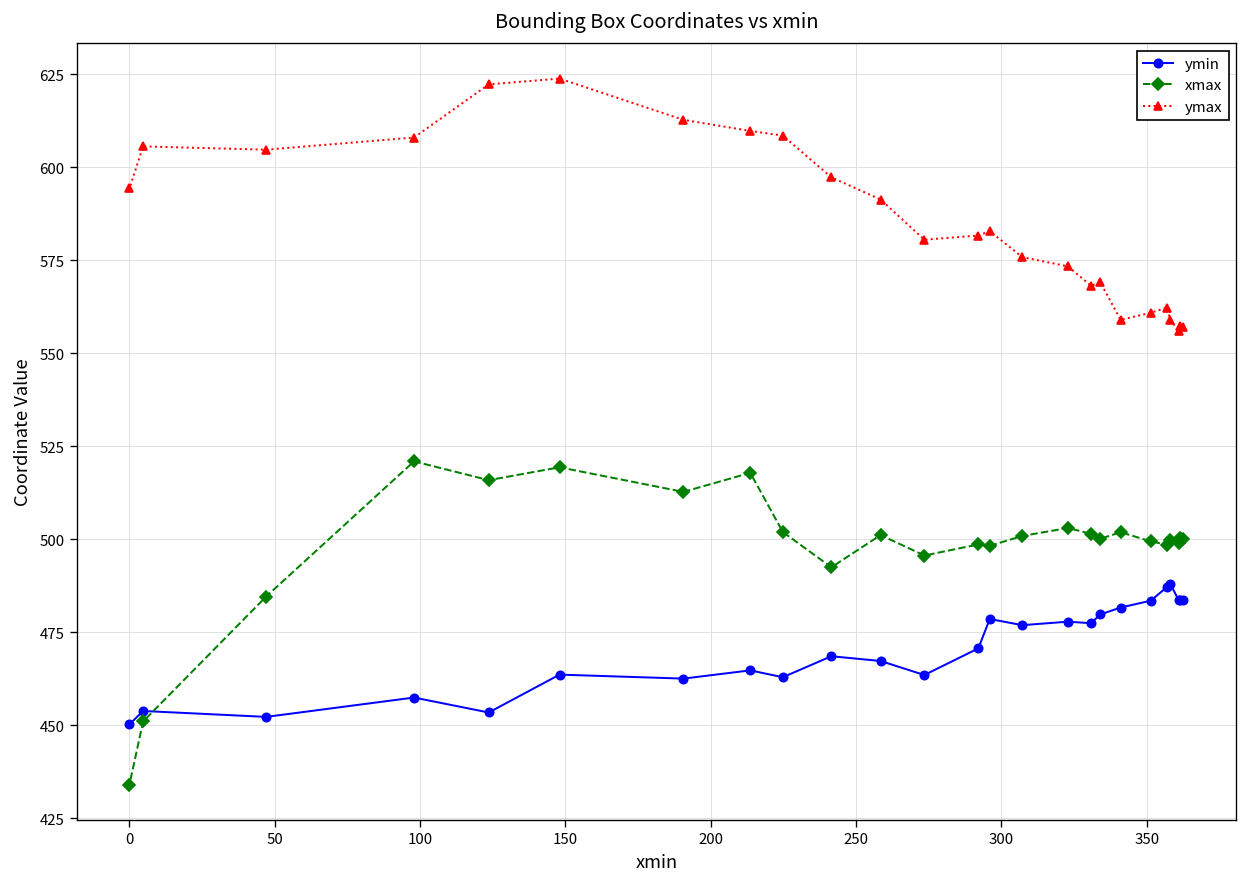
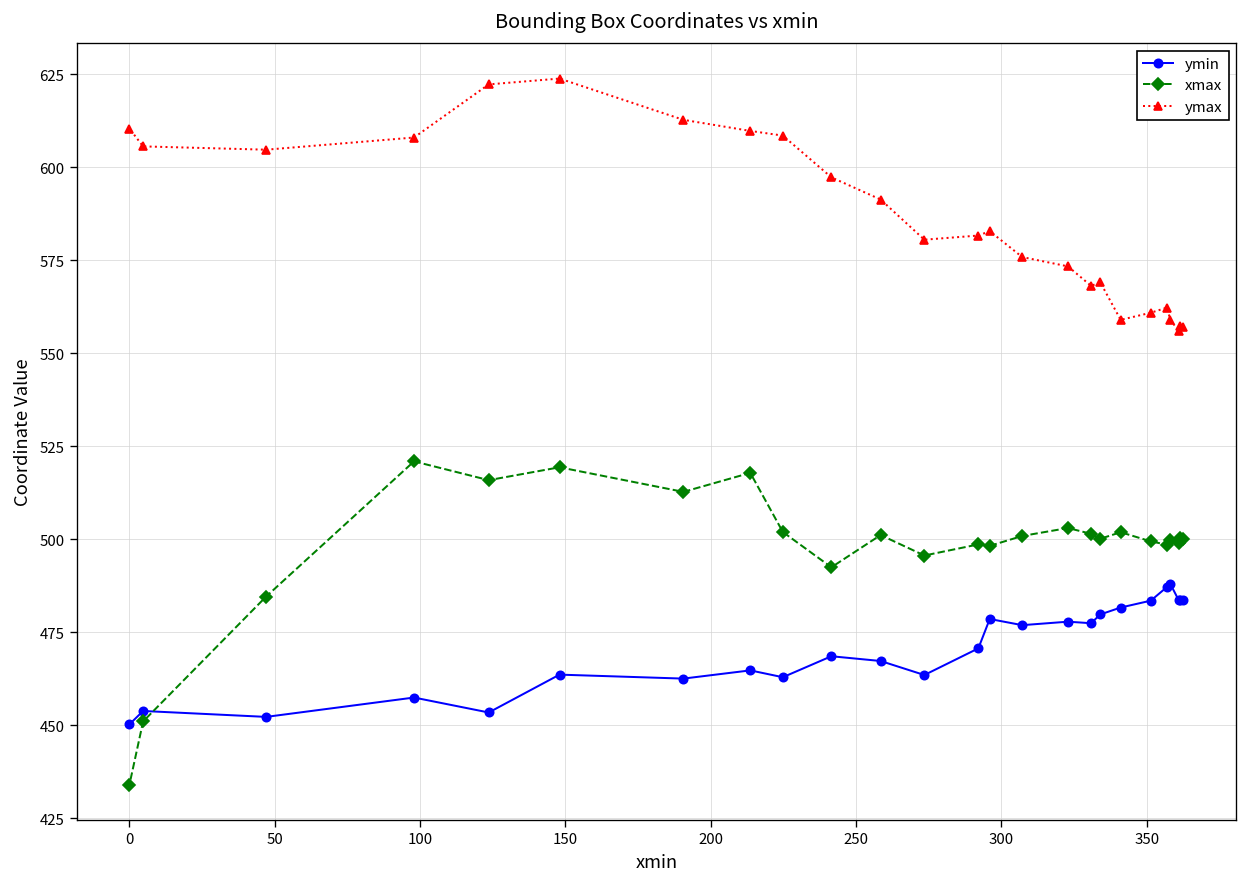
  {
    "ymin": {
      "0": 450
    },
    "xmax": {
      "0": 434
    },
    "ymax": {
-     "0": 594
+     "0": 610
    }
  }
